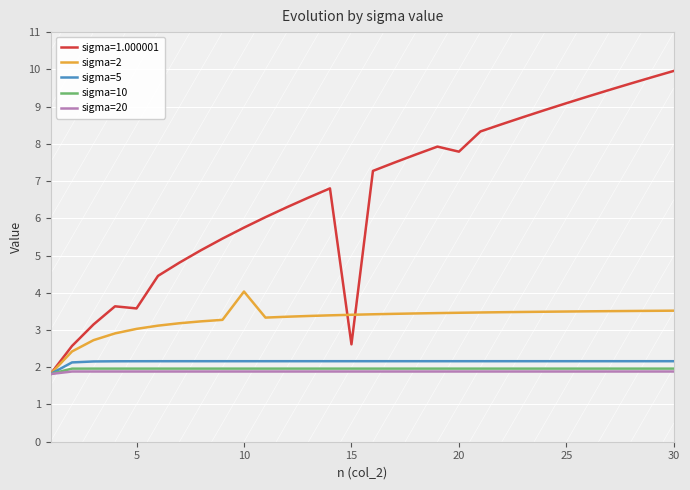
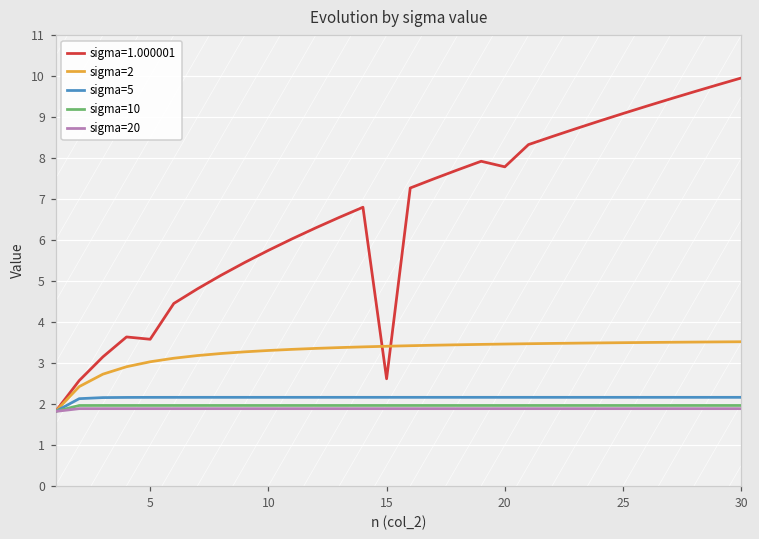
  {
    "sigma=1.000001": {
      "5": 3.6,
      "10": 5.7,
      "15": 2.6,
      "20": 7.8,
      "25": 9.1,
      "30": 10.0
    },
    "sigma=2": {
      "5": 3.0,
-     "10": 4.0,
+     "10": 3.3,
      "15": 3.4,
      "20": 3.5,
      "25": 3.5,
      "30": 3.5
    },
    "sigma=5": {
      "5": 2.2,
      "10": 2.2,
      "15": 2.2,
      "20": 2.2,
      "25": 2.2,
      "30": 2.2
    },
    "sigma=10": {
      "5": 2.0,
      "10": 2.0,
      "15": 2.0,
      "20": 2.0,
      "25": 2.0,
      "30": 2.0
    },
    "sigma=20": {
      "5": 1.9,
      "10": 1.9,
      "15": 1.9,
      "20": 1.9,
      "25": 1.9,
      "30": 1.9
    }
  }
